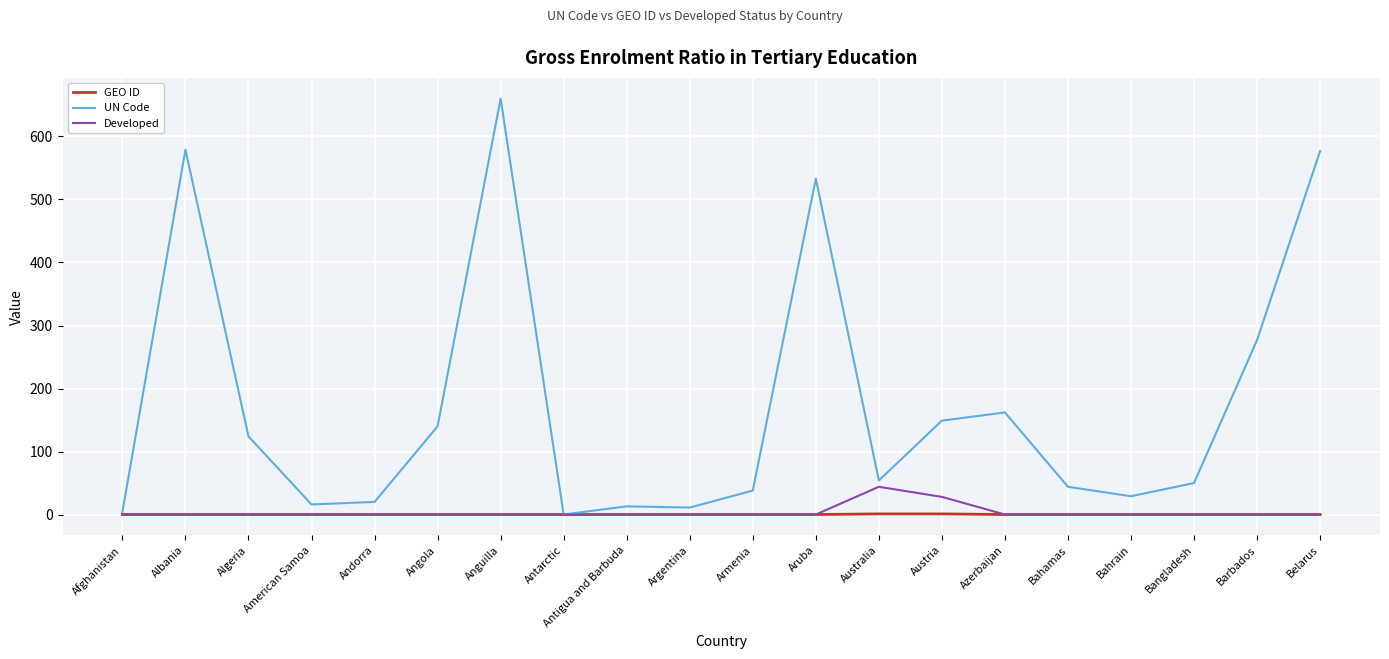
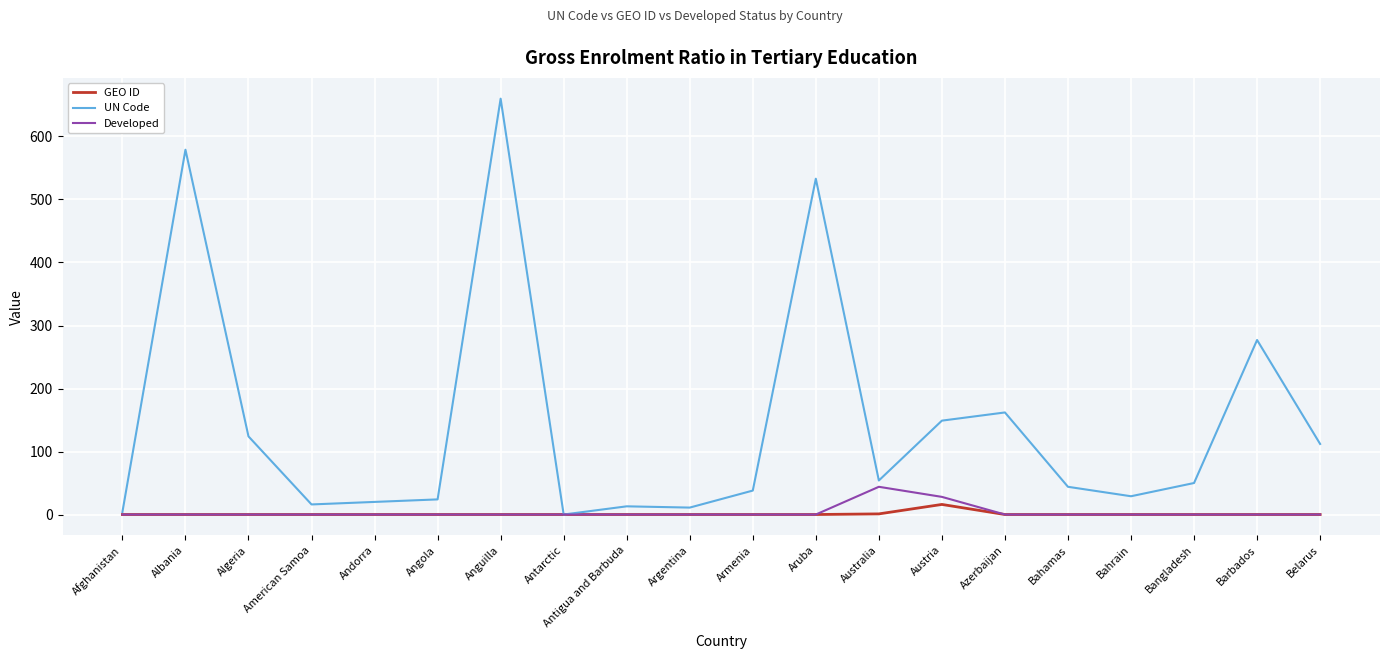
  {
    "GEO ID": {
      "Australia": 0,
-     "Austria": 0
+     "Austria": 20
    },
    "UN Code": {
      "Albania": 580,
      "Algeria": 120,
      "American Samoa": 20,
      "Andorra": 20,
-     "Angola": 140,
+     "Angola": 20,
      "Anguilla": 660,
      "Antigua and Barbuda": 10,
      "Argentina": 10,
      "Armenia": 40,
      "Aruba": 530,
      "Australia": 50,
      "Austria": 150,
      "Azerbaijan": 160,
      "Bahamas": 40,
      "Bahrain": 30,
      "Bangladesh": 50,
      "Barbados": 280,
-     "Belarus": 580
+     "Belarus": 110
    },
    "Developed": {
      "Australia": 40,
      "Austria": 30
    }
  }
